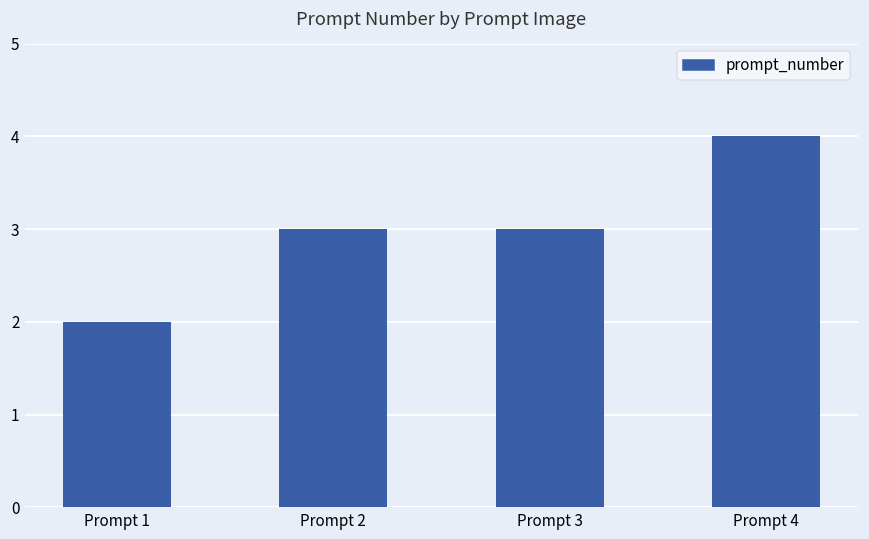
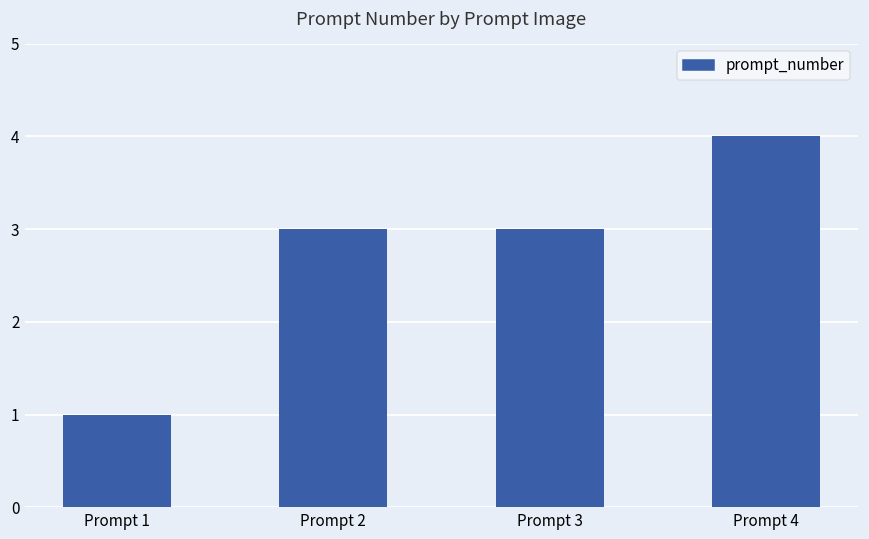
  {
-   "Prompt 1": 2,
+   "Prompt 1": 1,
    "Prompt 2": 3,
    "Prompt 3": 3,
    "Prompt 4": 4
  }
